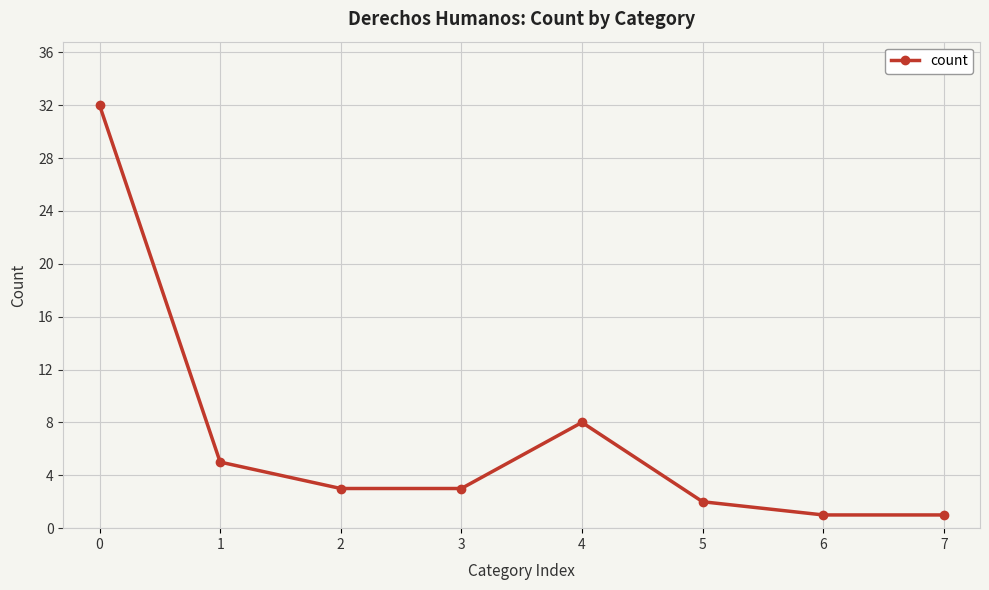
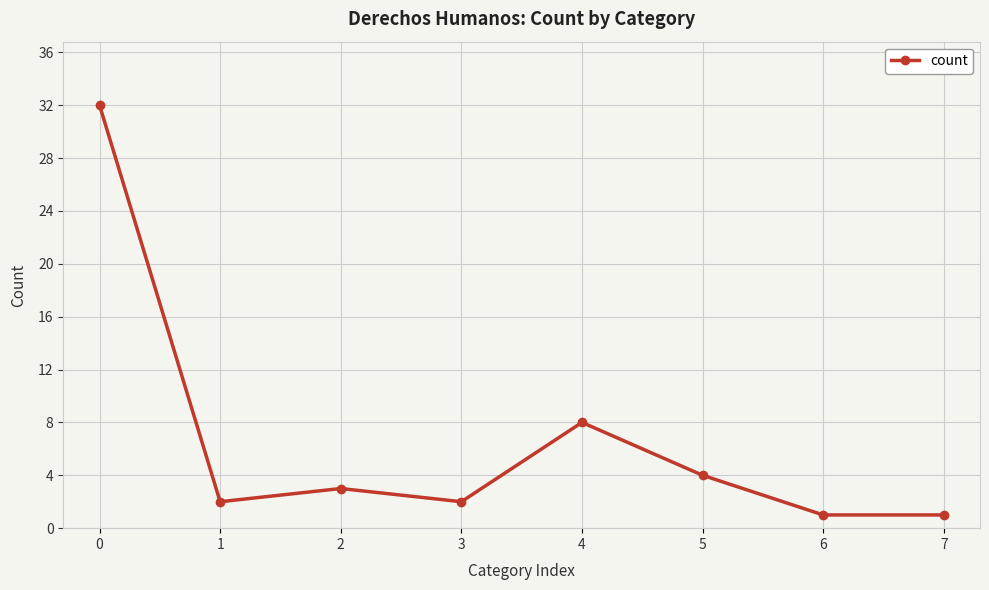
  {
    "0": 32,
-   "1": 5,
+   "1": 2,
    "2": 3,
-   "3": 3,
+   "3": 2,
    "4": 8,
-   "5": 2,
+   "5": 4,
    "6": 1,
    "7": 1
  }
